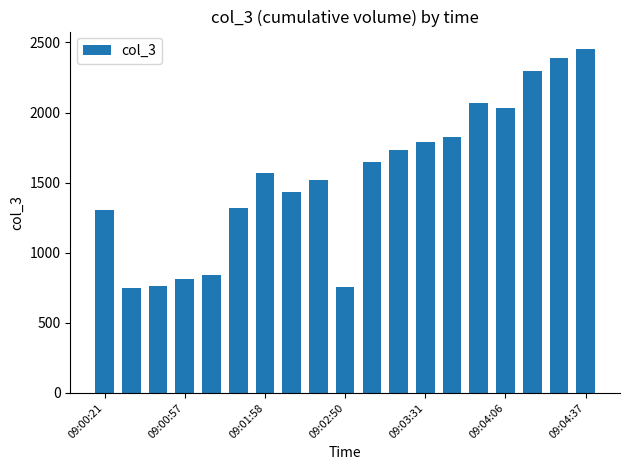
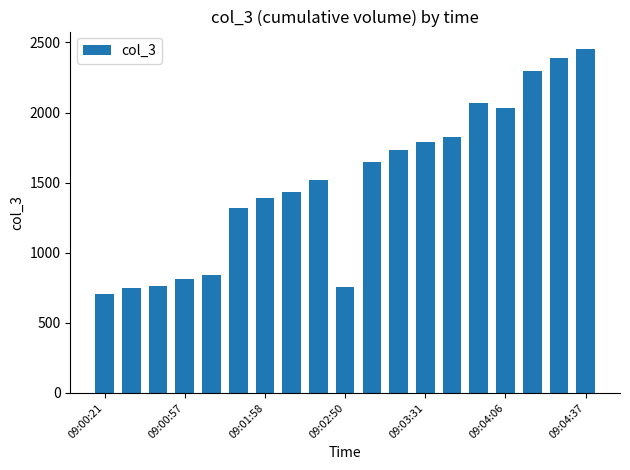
  {
-   "09:00:21": 1310,
+   "09:00:21": 710,
    "09:00:57": 820,
-   "09:01:58": 1570,
+   "09:01:58": 1390,
    "09:02:50": 750,
    "09:03:31": 1790,
    "09:04:06": 2030,
    "09:04:37": 2460
  }
